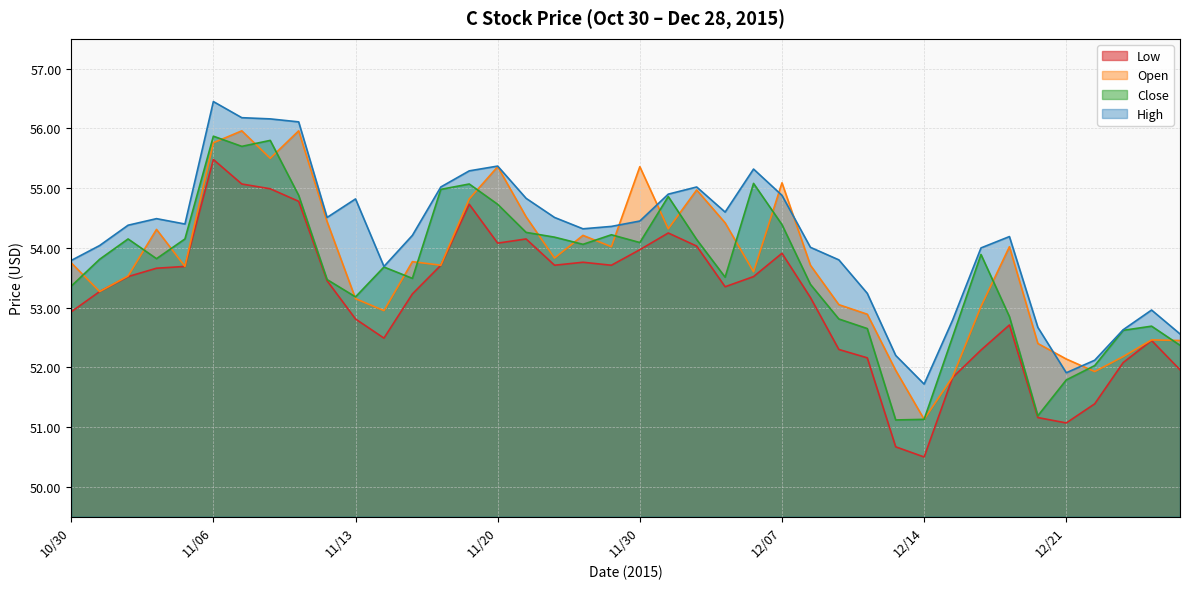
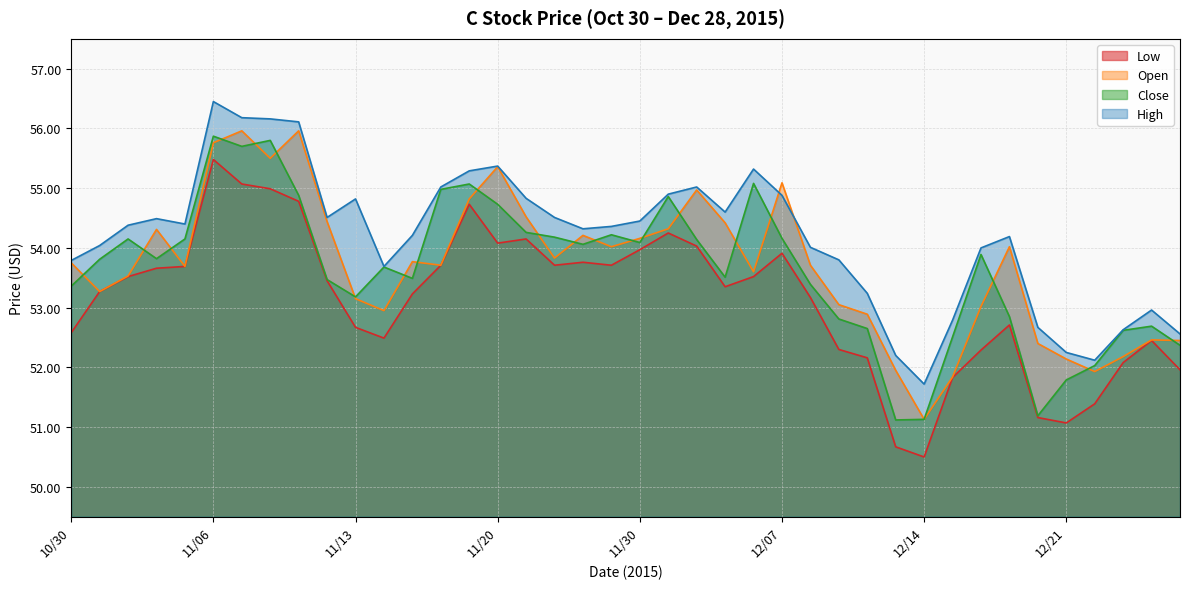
  {
    "Low": {
-     "10/30": 52.9,
+     "10/30": 52.6,
      "11/06": 55.5,
-     "11/13": 52.8,
+     "11/13": 52.7,
      "11/20": 54.1,
      "11/30": 54.0,
      "12/07": 53.9,
      "12/14": 50.5,
      "12/21": 51.1
    },
    "Open": {
      "11/06": 55.8,
-     "11/30": 55.4,
+     "11/30": 54.2,
      "12/07": 55.1,
      "12/21": 52.1
    },
    "Close": {
      "10/30": 53.4,
      "11/06": 55.9,
      "11/20": 54.7,
      "11/30": 54.1,
-     "12/07": 54.4,
+     "12/07": 54.2,
      "12/21": 51.8
    },
    "High": {
      "11/06": 56.5,
      "11/13": 54.8,
      "11/30": 54.5,
      "12/07": 54.9,
      "12/14": 51.7,
-     "12/21": 51.9
+     "12/21": 52.3
    }
  }
